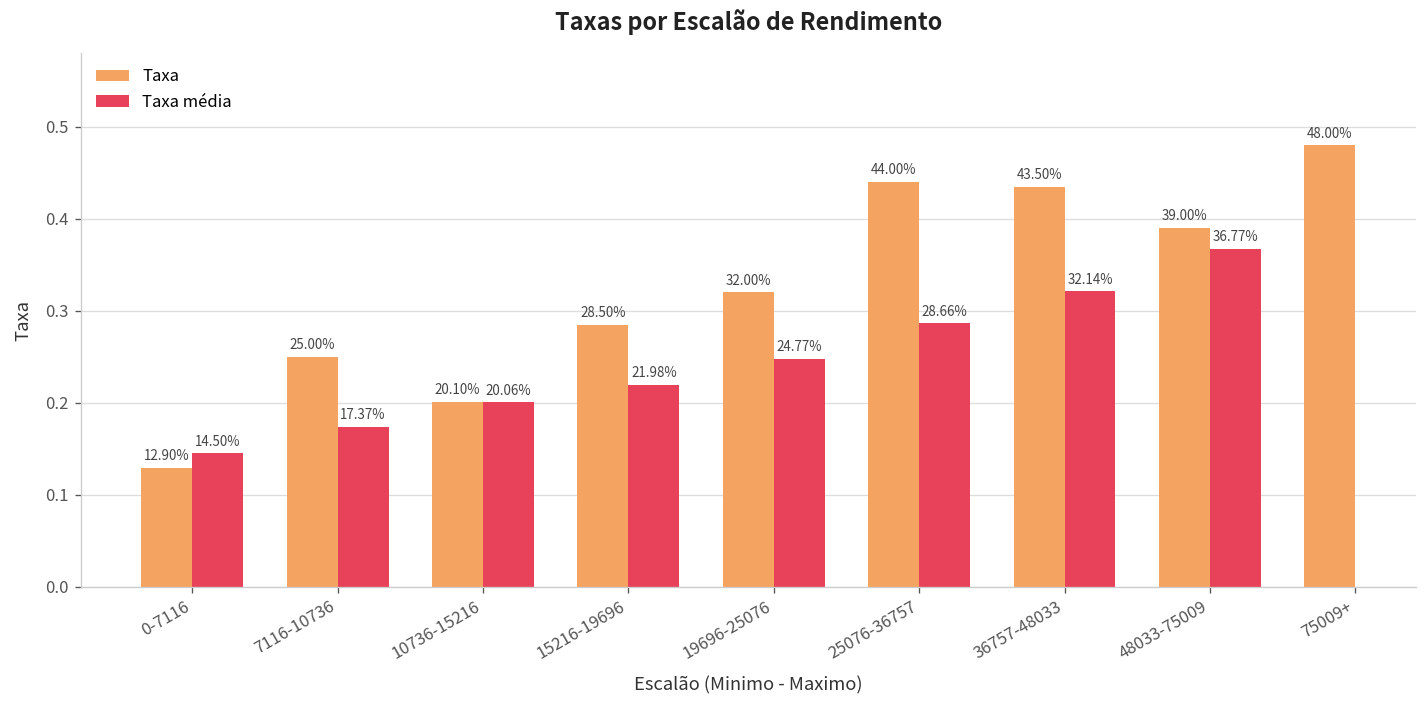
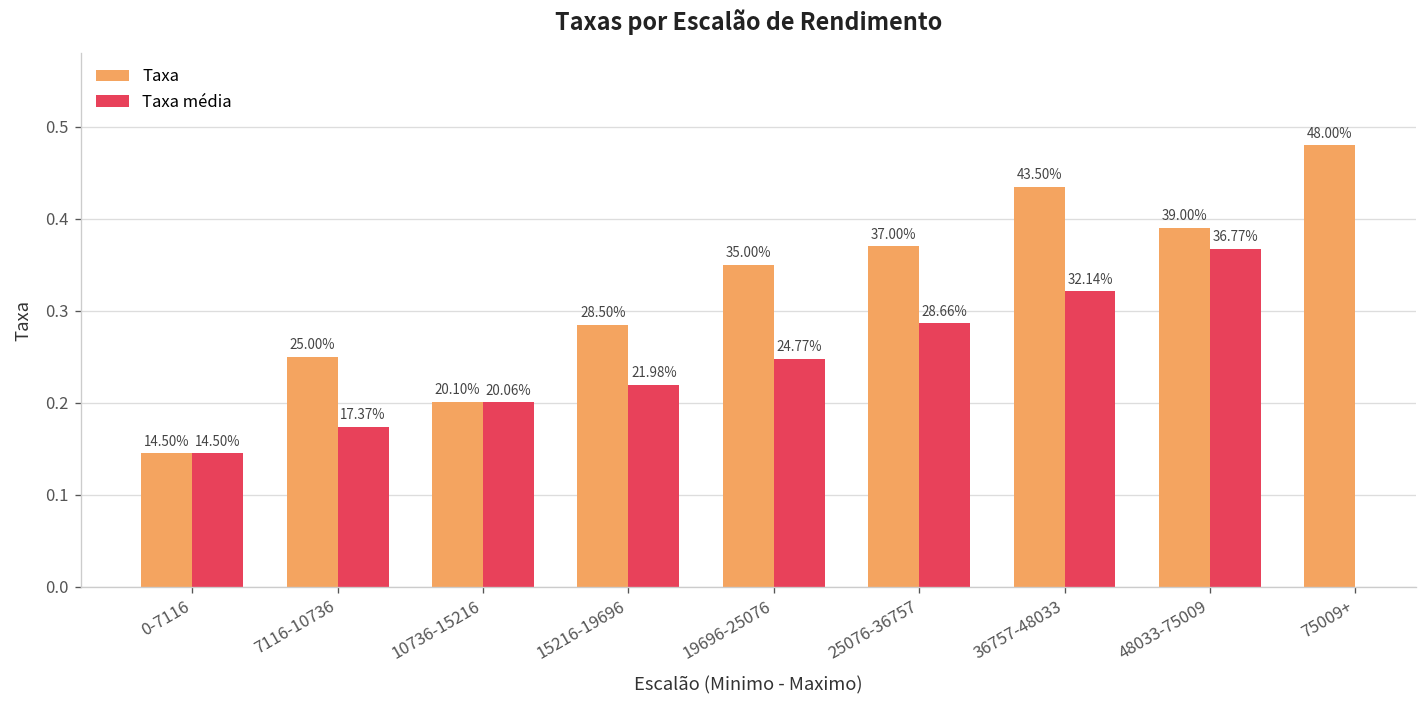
  {
    "Taxa": {
-     "0-7116": "12.90%",
+     "0-7116": "14.50%",
      "7116-10736": "25.00%",
      "10736-15216": "20.10%",
      "15216-19696": "28.50%",
-     "19696-25076": "32.00%",
-     "25076-36757": "44.00%",
+     "19696-25076": "35.00%",
+     "25076-36757": "37.00%",
      "36757-48033": "43.50%",
      "48033-75009": "39.00%",
      "75009+": "48.00%"
    }
  }
